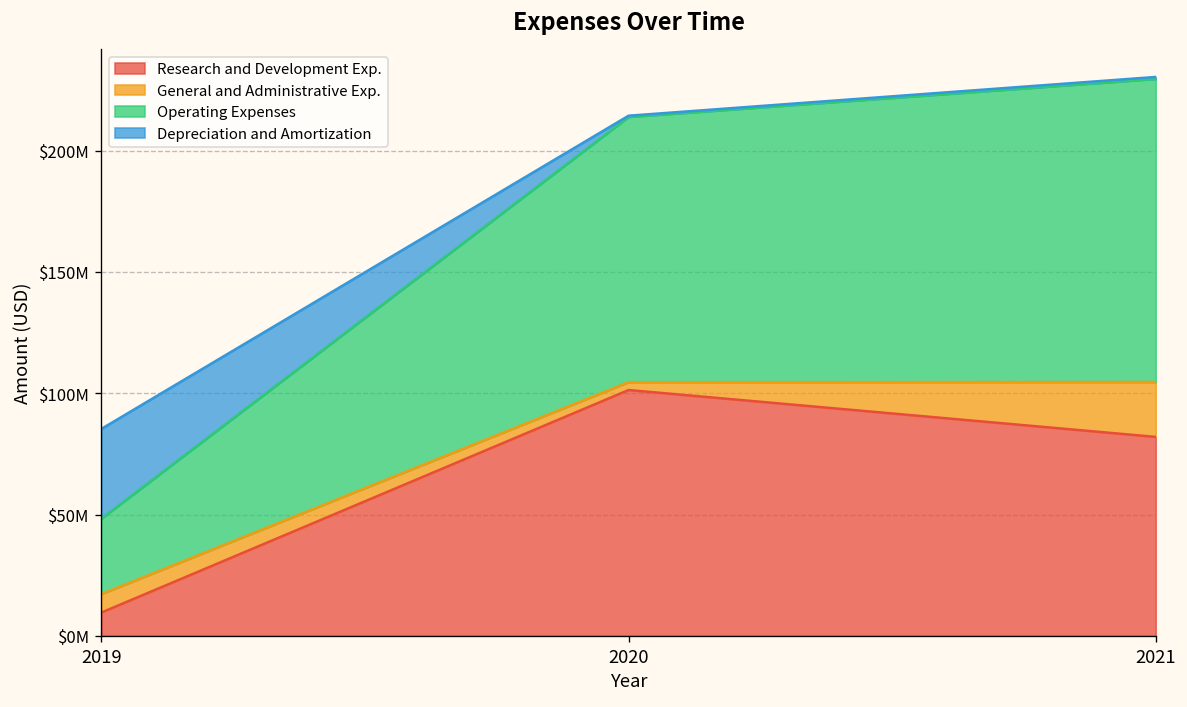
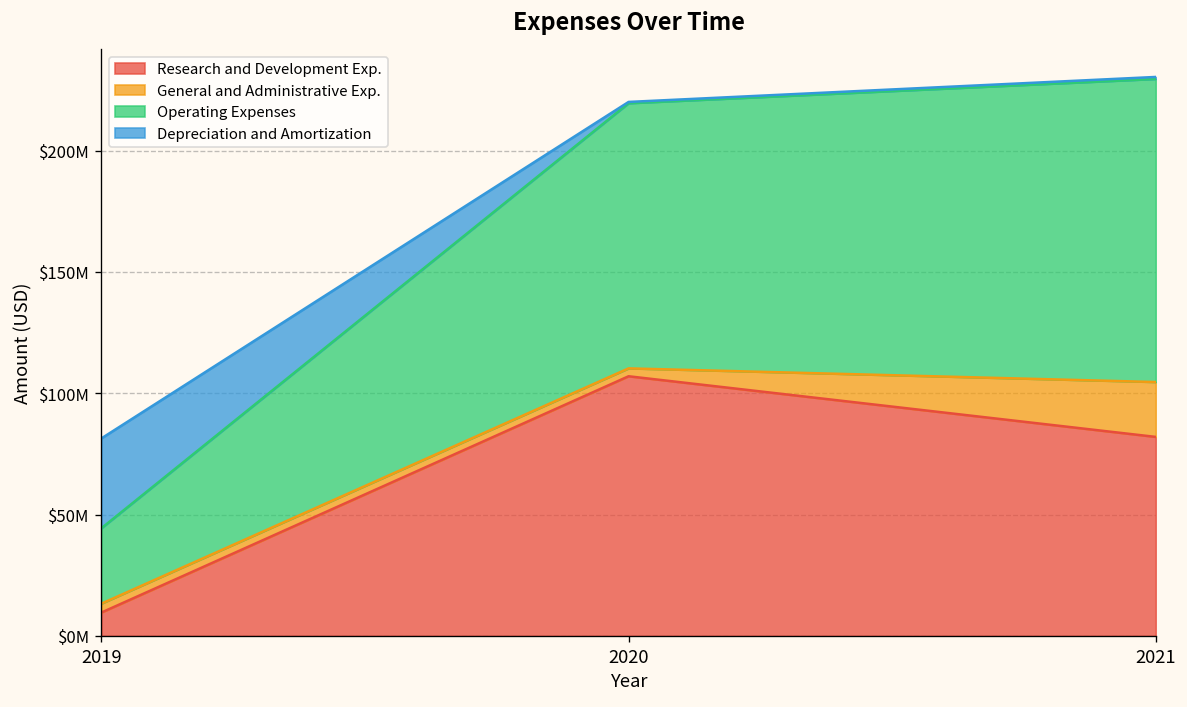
  {
    "Research and Development Exp.": {
      "2019": "$10000000",
-     "2020": "$101000000",
+     "2020": "$107000000",
      "2021": "$82000000"
    },
    "General and Administrative Exp.": {
-     "2019": "$8000000",
+     "2019": "$4000000",
      "2020": "$3000000",
      "2021": "$23000000"
    },
    "Operating Expenses": {
      "2019": "$31000000"
    },
    "Depreciation and Amortization": {
      "2019": "$37000000"
    }
  }
